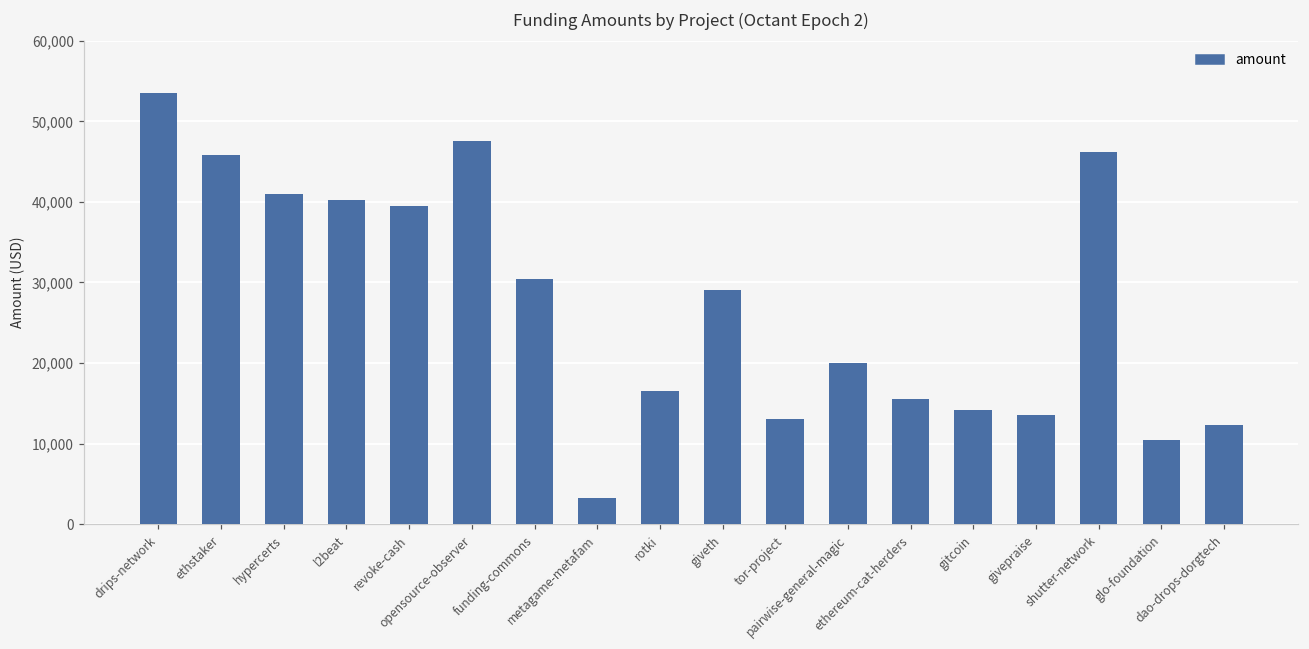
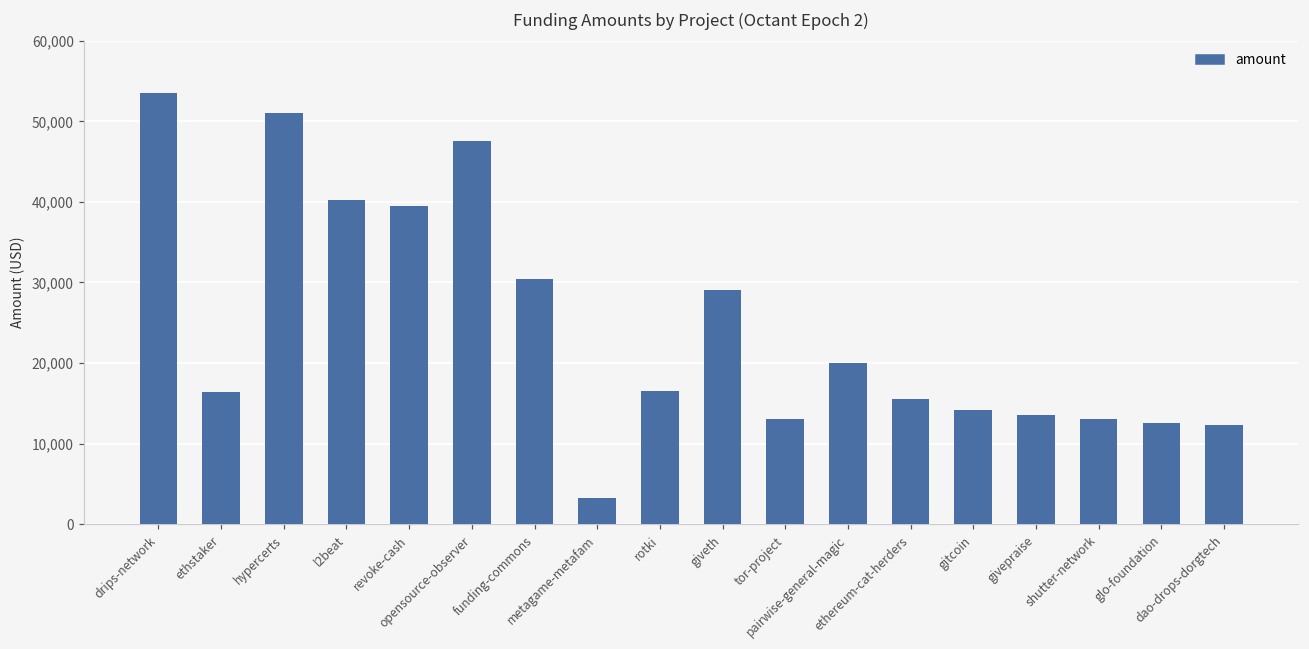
  {
    "drips-network": "53,000",
-   "ethstaker": "46,000",
-   "hypercerts": "41,000",
+   "ethstaker": "16,000",
+   "hypercerts": "51,000",
    "l2beat": "40,000",
    "revoke-cash": "39,000",
    "opensource-observer": "48,000",
    "funding-commons": "30,000",
    "metagame-metafam": "3,000",
    "rotki": "17,000",
    "giveth": "29,000",
    "tor-project": "13,000",
    "pairwise-general-magic": "20,000",
    "ethereum-cat-herders": "15,000",
    "gitcoin": "14,000",
    "givepraise": "14,000",
-   "shutter-network": "46,000",
-   "glo-foundation": "10,000",
+   "shutter-network": "13,000",
+   "glo-foundation": "13,000",
    "dao-drops-dorgtech": "12,000"
  }
